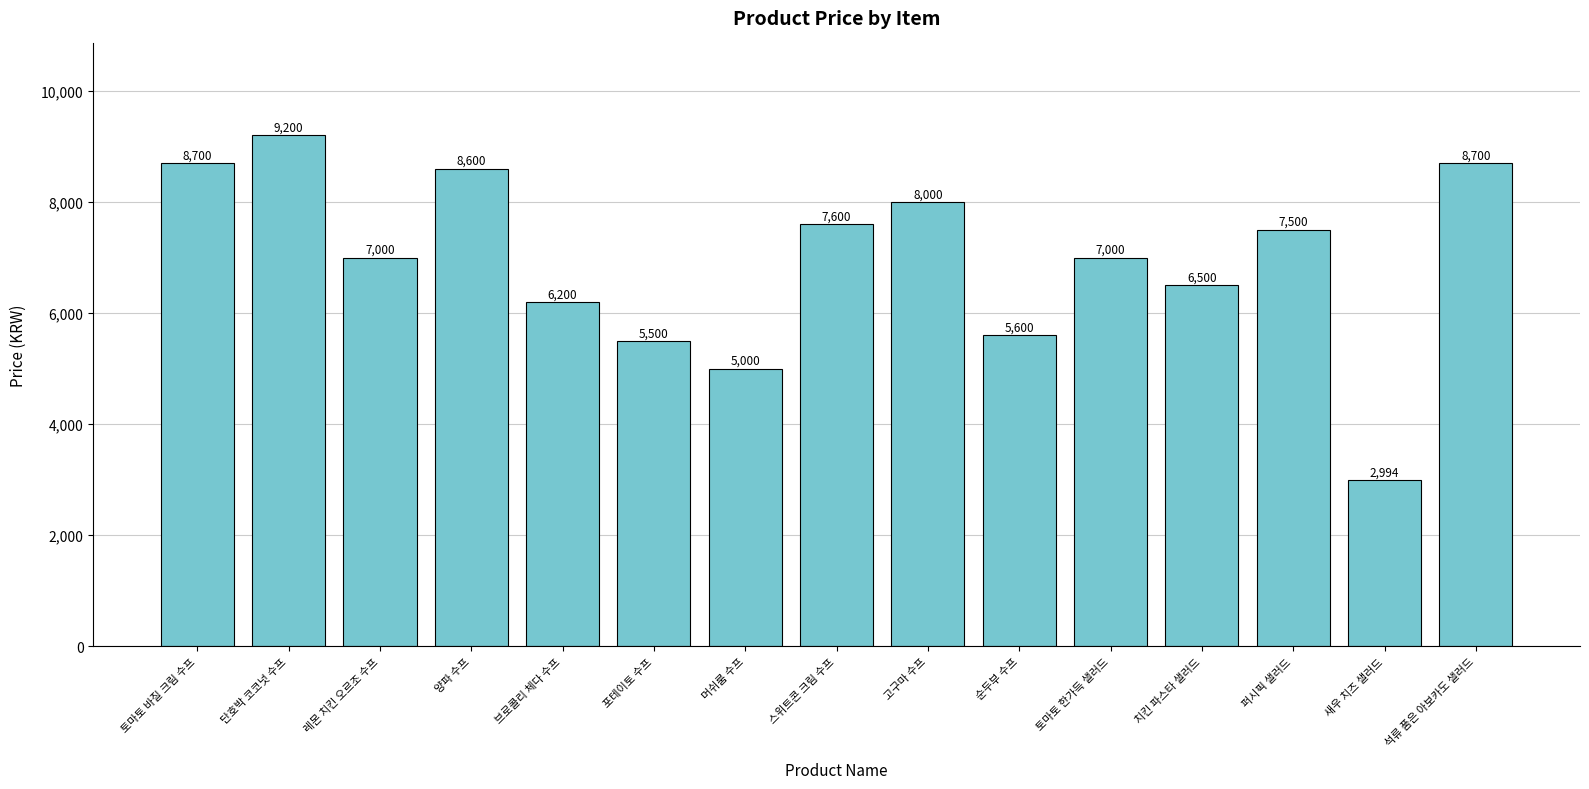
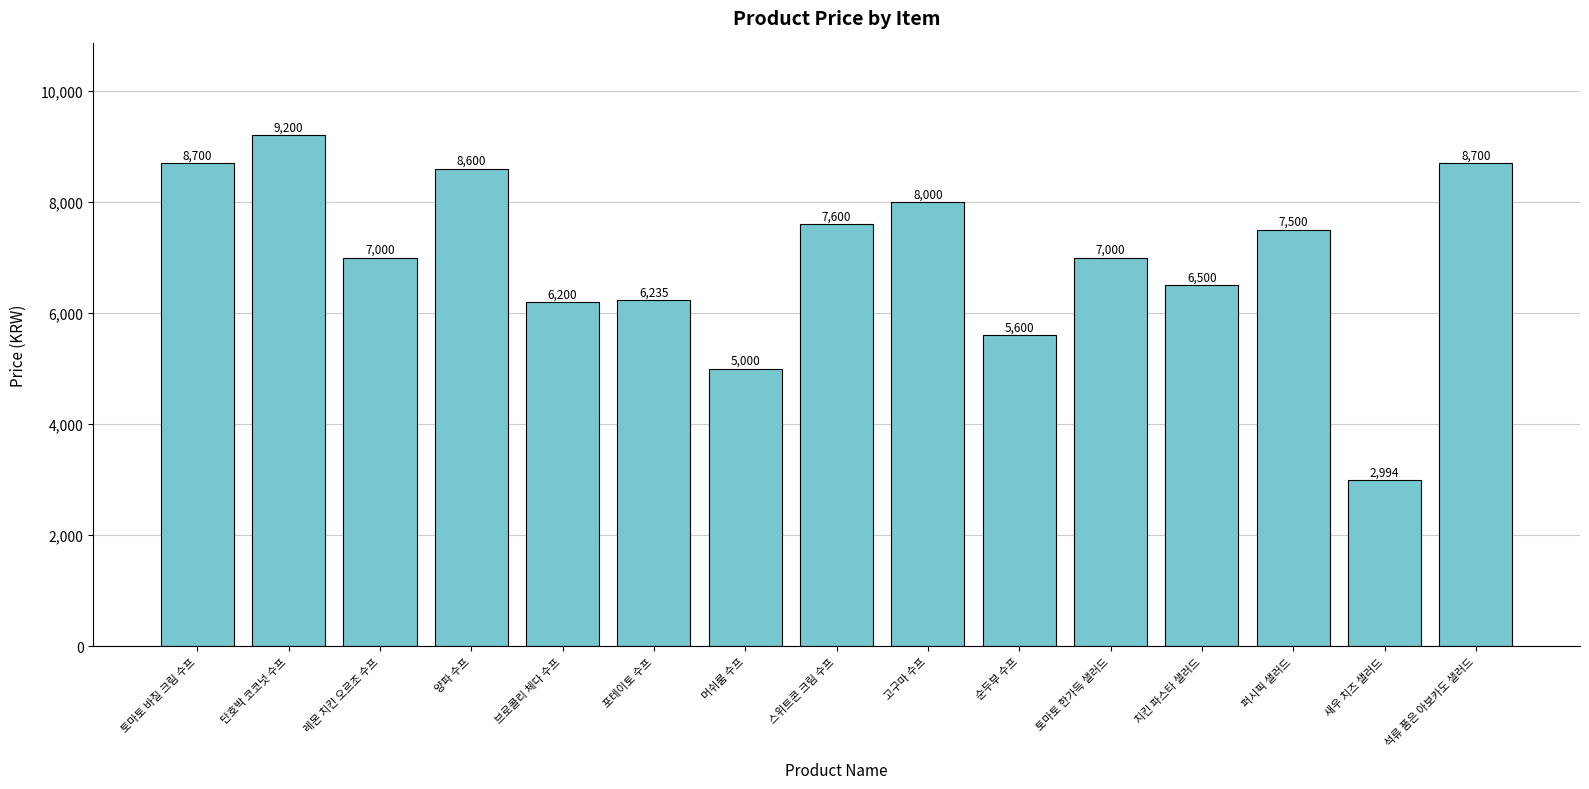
  {
    "토마토 바질 크림 수프": "8,700",
    "단호박 코코넛 수프": "9,200",
    "레몬 치킨 오르조 수프": "7,000",
    "양파 수프": "8,600",
    "브로콜리 체다 수프": "6,200",
-   "포테이토 수프": "5,500",
+   "포테이토 수프": "6,235",
    "머쉬룸 수프": "5,000",
    "스위트콘 크림 수프": "7,600",
    "고구마 수프": "8,000",
    "순두부 수프": "5,600",
    "토마토 한가득 샐러드": "7,000",
    "치킨 파스타 샐러드": "6,500",
    "퍼시픽 샐러드": "7,500",
    "새우 치즈 샐러드": "2,994",
    "석류 품은 아보카도 샐러드": "8,700"
  }
